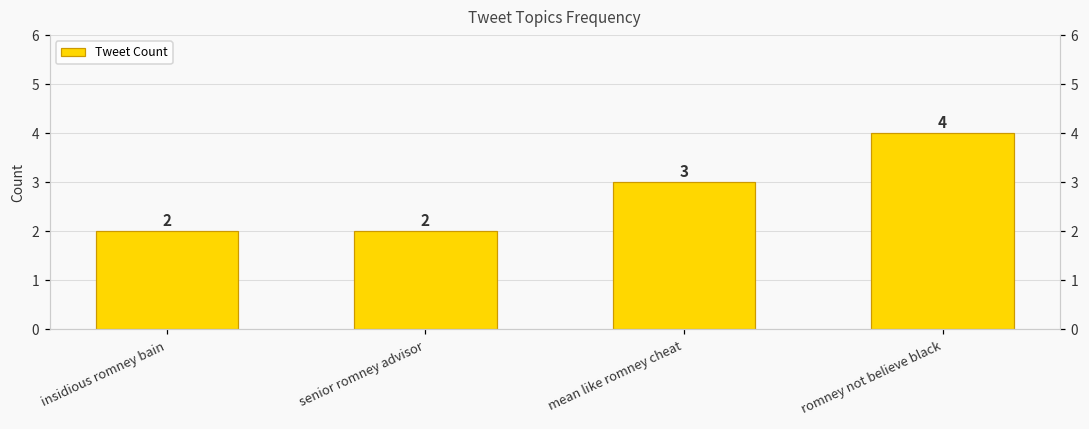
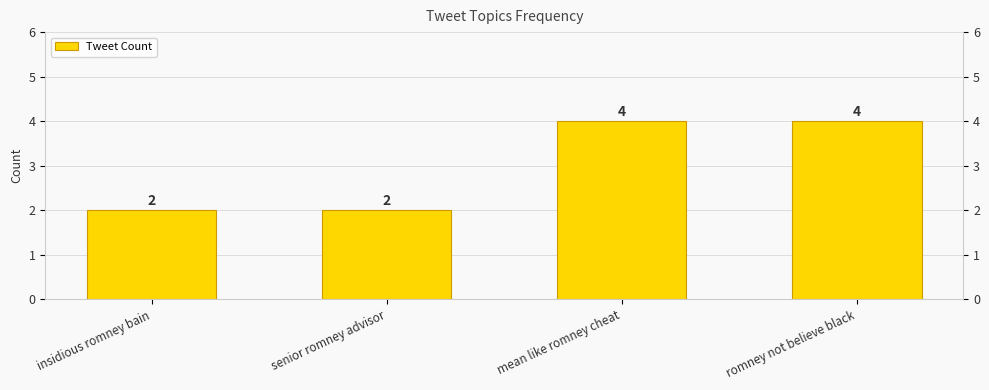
  {
    "insidious romney bain": 2,
    "senior romney advisor": 2,
-   "mean like romney cheat": 3,
+   "mean like romney cheat": 4,
    "romney not believe black": 4
  }
